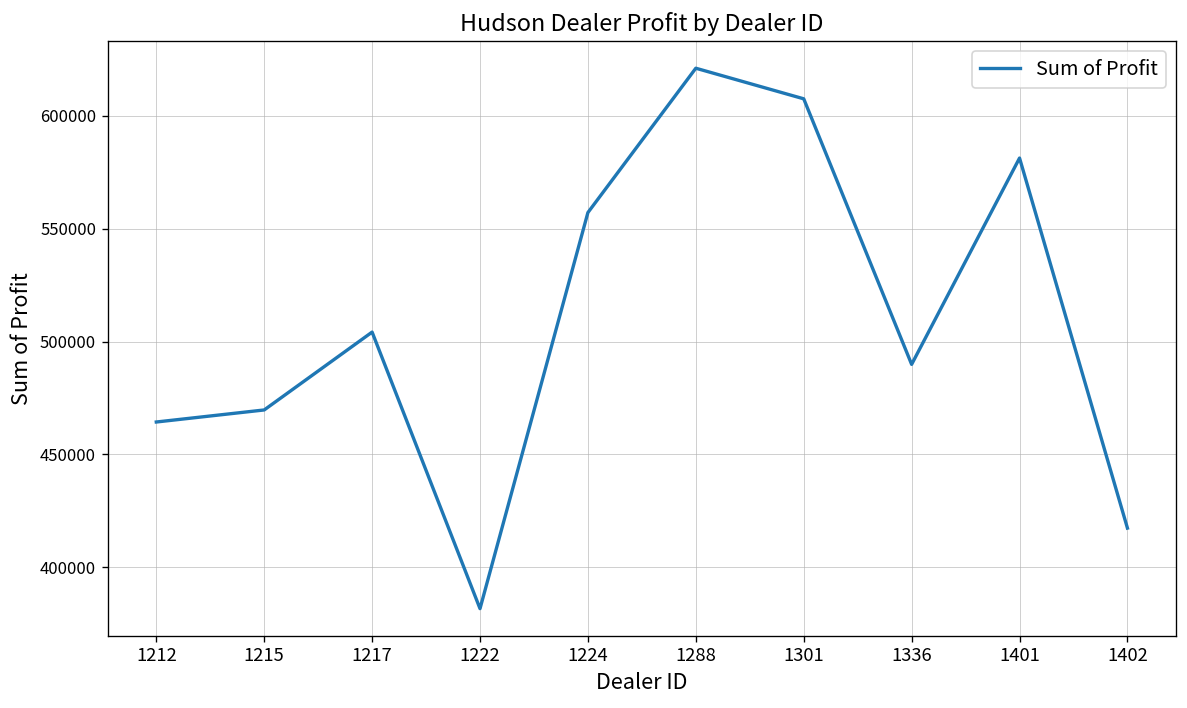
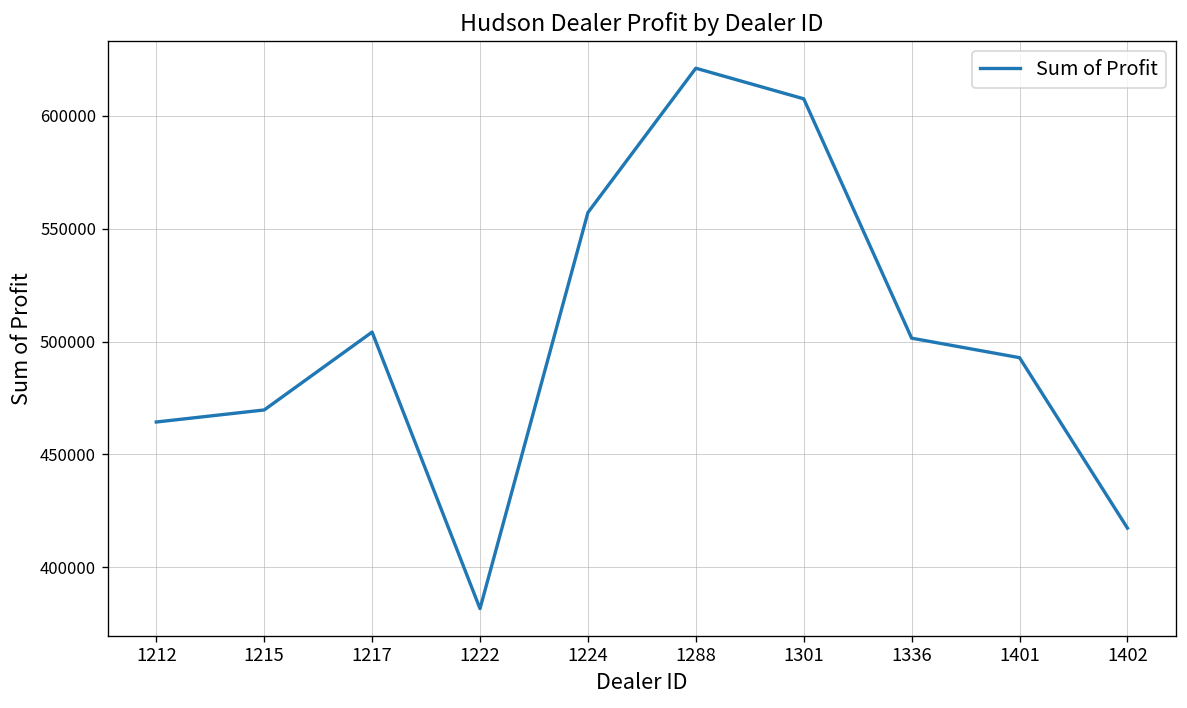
  {
    "1212": 464000,
    "1215": 470000,
    "1217": 504000,
    "1222": 382000,
    "1224": 557000,
    "1288": 621000,
    "1301": 608000,
-   "1336": 490000,
-   "1401": 581000,
+   "1336": 502000,
+   "1401": 493000,
    "1402": 417000
  }
